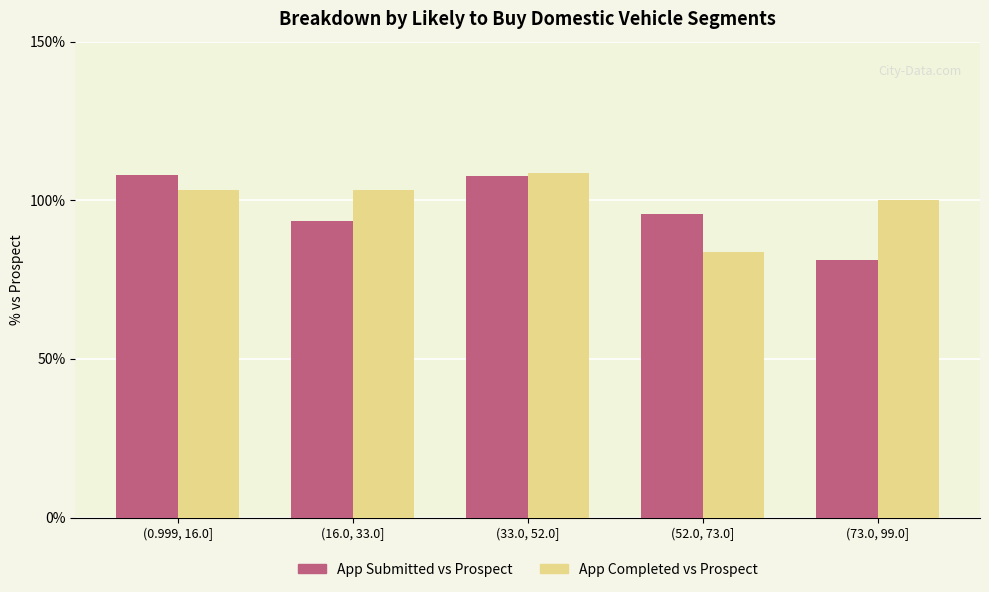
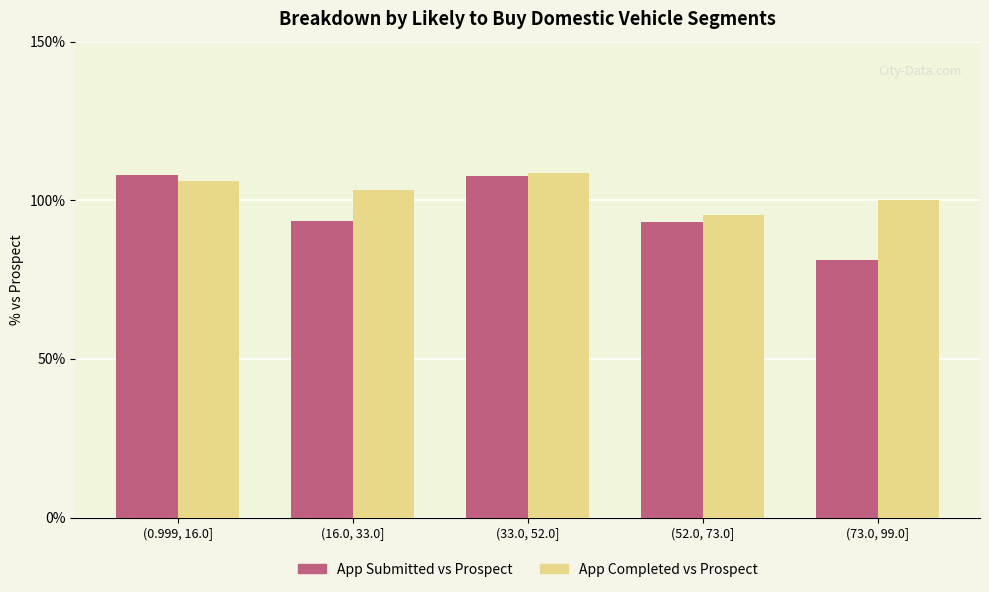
  {
    "App Submitted vs Prospect": {
      "(0.999, 16.0]": "108%",
      "(16.0, 33.0]": "93%",
      "(33.0, 52.0]": "108%",
-     "(52.0, 73.0]": "96%",
+     "(52.0, 73.0]": "93%",
      "(73.0, 99.0]": "81%"
    },
    "App Completed vs Prospect": {
-     "(0.999, 16.0]": "103%",
+     "(0.999, 16.0]": "106%",
      "(16.0, 33.0]": "103%",
      "(33.0, 52.0]": "109%",
-     "(52.0, 73.0]": "84%",
+     "(52.0, 73.0]": "95%",
      "(73.0, 99.0]": "100%"
    }
  }
